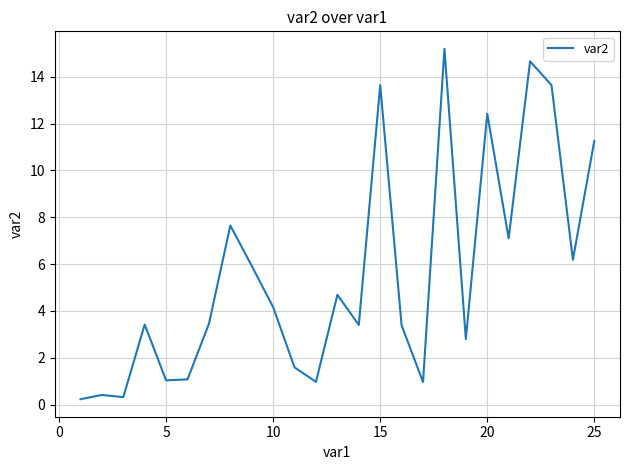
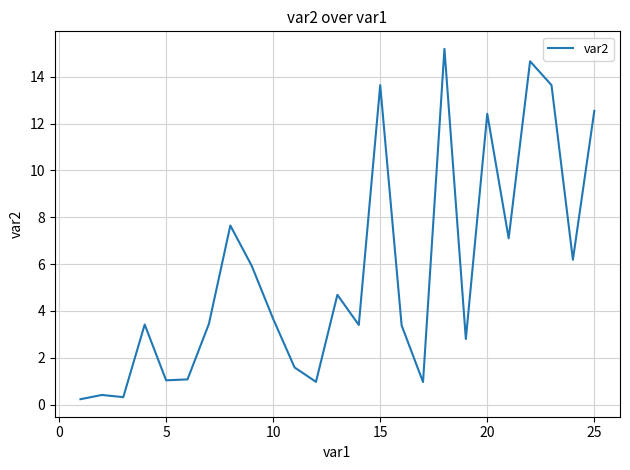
  {
    "5": 1.0,
-   "10": 4.2,
+   "10": 3.7,
    "15": 13.6,
    "20": 12.4,
-   "25": 11.3
+   "25": 12.5
  }
